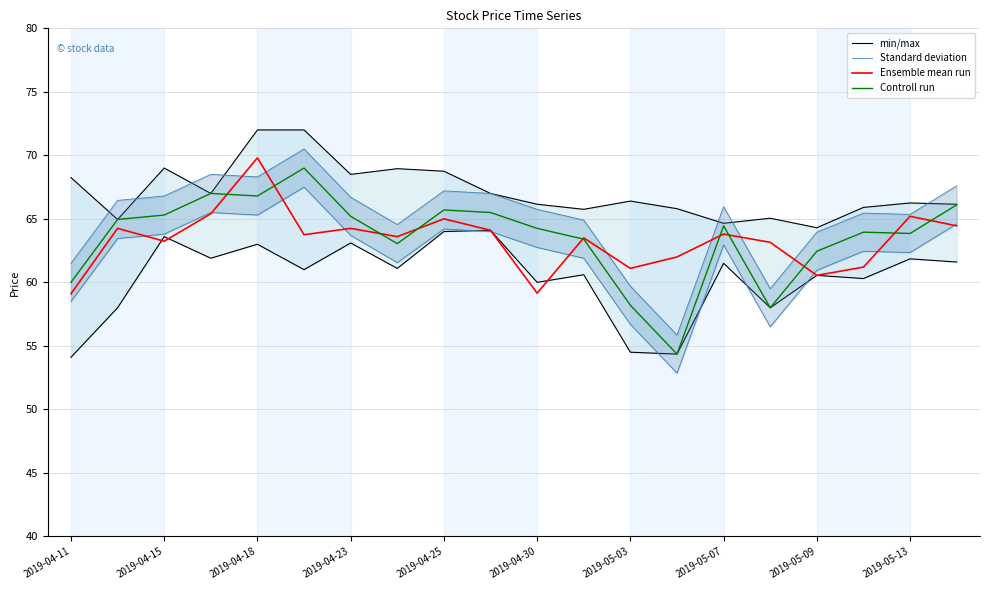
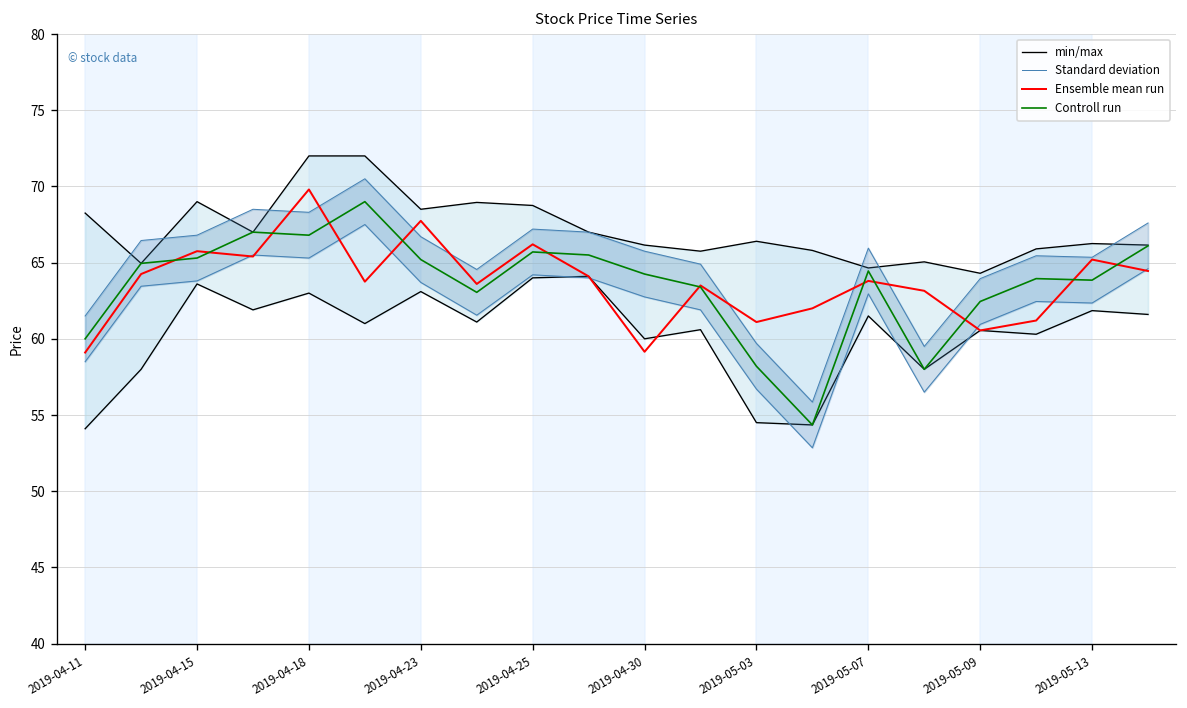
  {
    "Ensemble mean run": {
      "2019-04-11": 59.1,
-     "2019-04-15": 63.2,
+     "2019-04-15": 65.8,
      "2019-04-18": 69.8,
-     "2019-04-23": 64.3,
-     "2019-04-25": 65.0,
+     "2019-04-23": 67.7,
+     "2019-04-25": 66.2,
      "2019-04-30": 59.2,
      "2019-05-03": 61.1,
      "2019-05-07": 63.8
    },
    "Controll run": {
      "2019-04-11": 60.0,
      "2019-04-15": 65.3,
      "2019-04-18": 66.8,
      "2019-04-23": 65.2,
      "2019-04-25": 65.7,
      "2019-04-30": 64.3,
      "2019-05-03": 58.2,
      "2019-05-09": 62.5,
      "2019-05-13": 63.9
    }
  }
